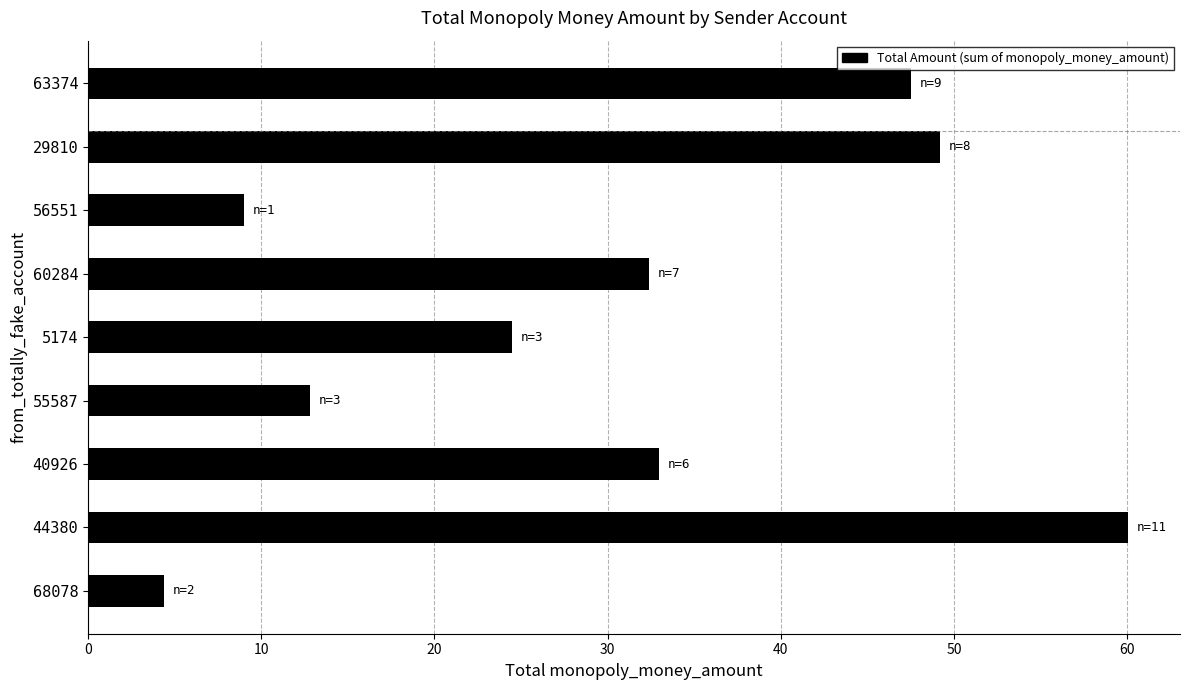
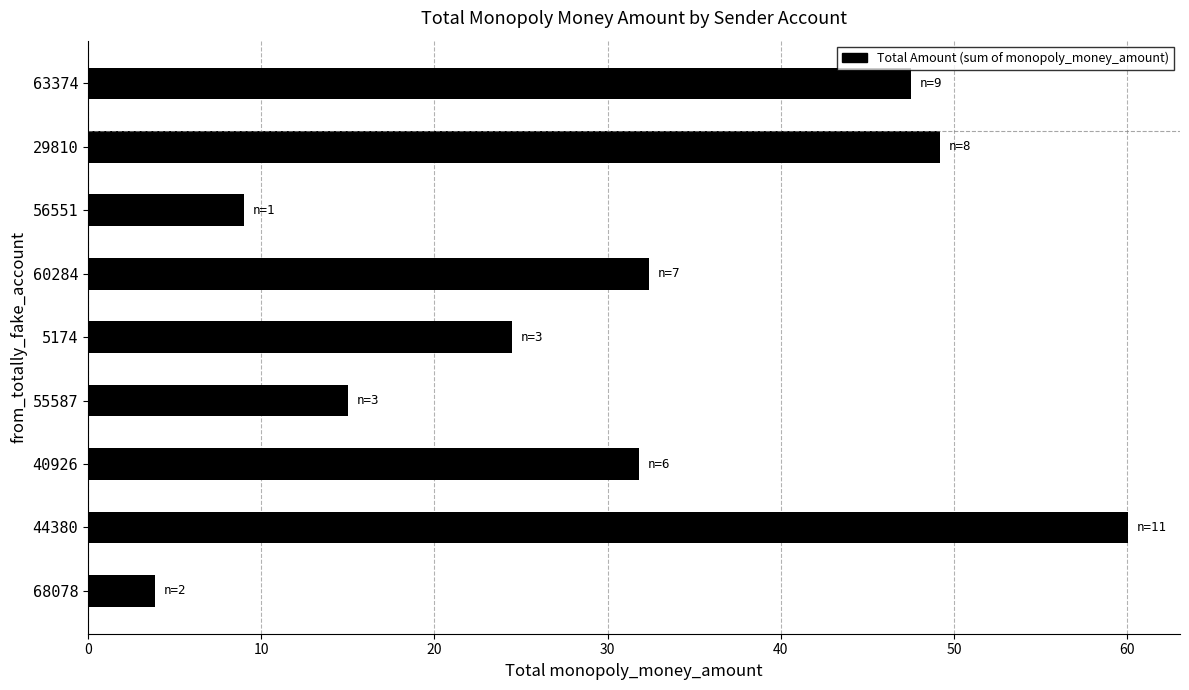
  {
-   "55587": 12.8,
-   "40926": 33.0,
-   "68078": 4.4
+   "55587": 15.0,
+   "40926": 31.8,
+   "68078": 3.9
  }
